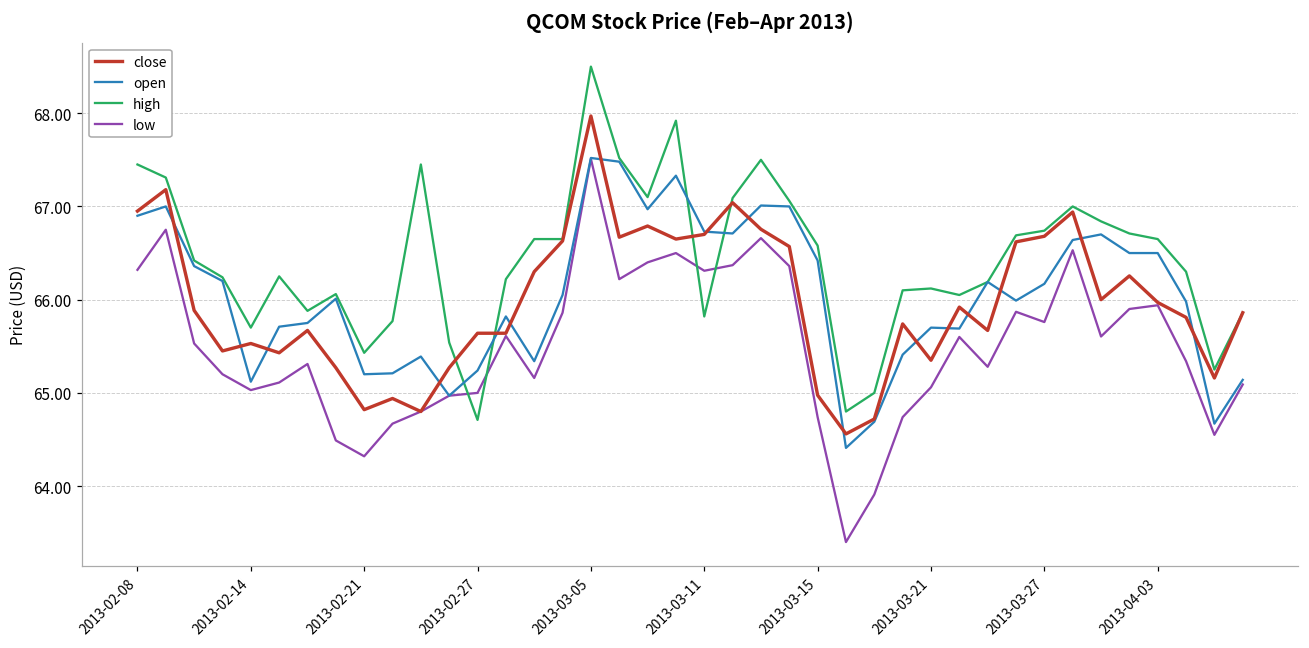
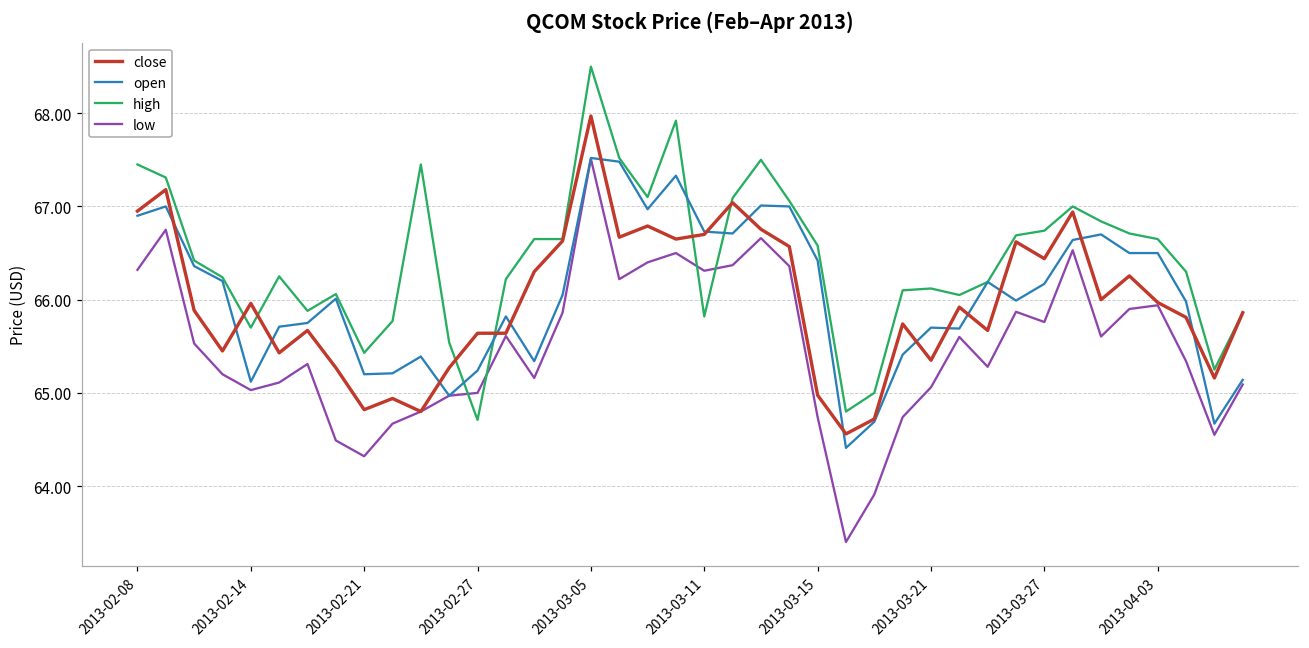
  {
    "close": {
      "2013-02-08": 67.0,
-     "2013-02-14": 65.5,
+     "2013-02-14": 66.0,
      "2013-02-21": 64.8,
      "2013-02-27": 65.6,
      "2013-03-05": 68.0,
      "2013-03-15": 65.0,
      "2013-03-21": 65.4,
-     "2013-03-27": 66.7
+     "2013-03-27": 66.4
    },
    "open": {
      "2013-02-08": 66.9,
      "2013-02-14": 65.1,
      "2013-02-21": 65.2,
      "2013-02-27": 65.2,
      "2013-03-15": 66.4,
      "2013-03-21": 65.7,
      "2013-03-27": 66.2,
      "2013-04-03": 66.5
    },
    "high": {
      "2013-02-08": 67.5,
      "2013-02-14": 65.7,
      "2013-02-21": 65.4,
      "2013-02-27": 64.7,
      "2013-03-05": 68.5,
      "2013-03-11": 65.8,
      "2013-03-15": 66.6,
      "2013-03-21": 66.1,
      "2013-03-27": 66.7,
      "2013-04-03": 66.7
    },
    "low": {
      "2013-02-08": 66.3,
      "2013-02-14": 65.0,
      "2013-02-21": 64.3,
      "2013-02-27": 65.0,
      "2013-03-11": 66.3,
      "2013-03-15": 64.7,
      "2013-03-21": 65.1,
      "2013-03-27": 65.8
    }
  }
